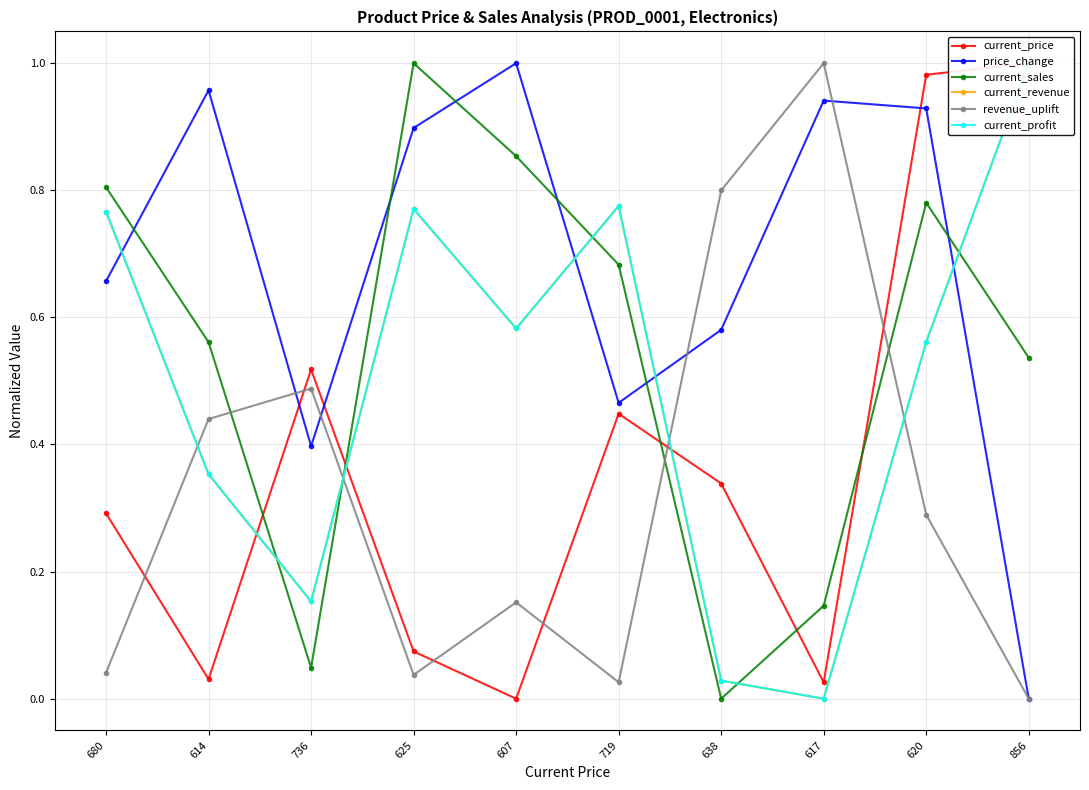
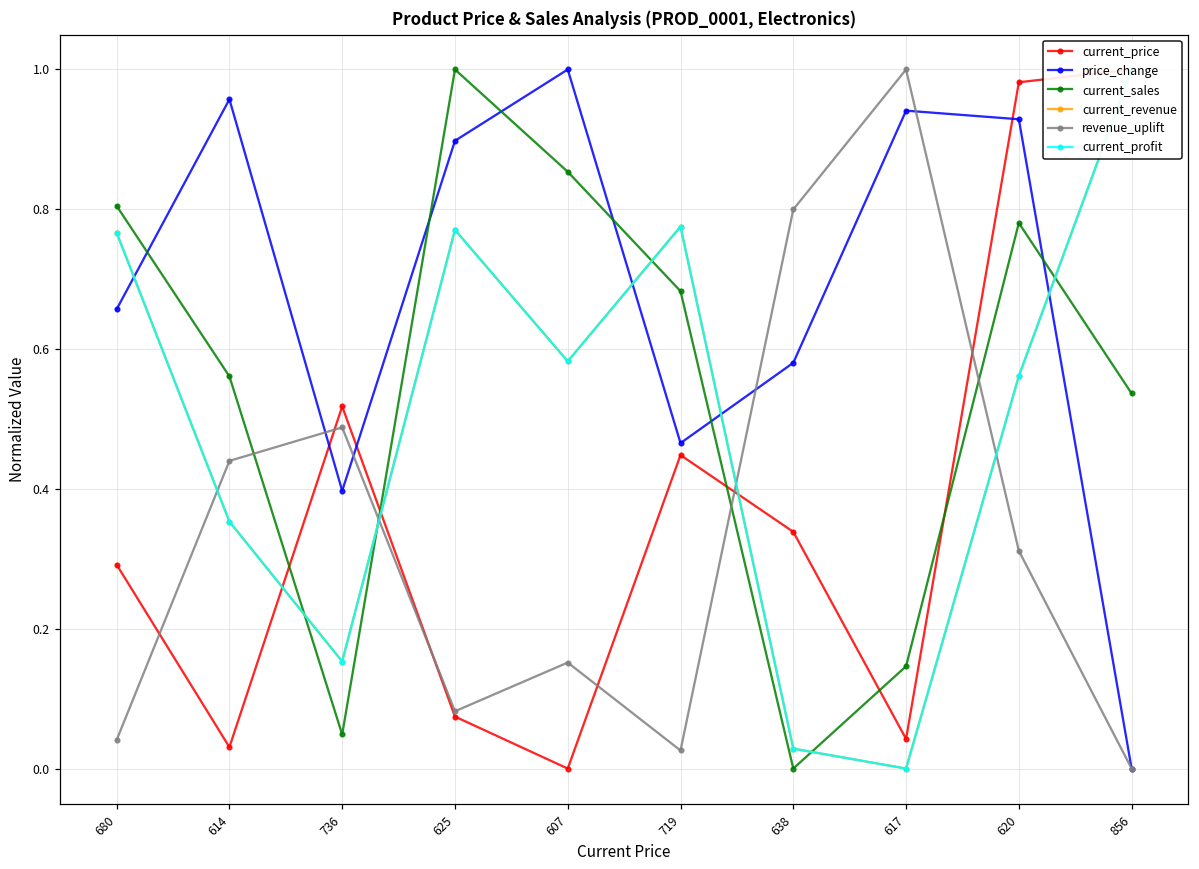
  {
    "current_price": {
      "680": 0.29,
      "614": 0.03,
      "736": 0.52,
      "625": 0.07,
      "607": 0.00,
      "719": 0.45,
      "638": 0.34,
-     "617": 0.03,
+     "617": 0.04,
      "620": 0.98
    },
    "price_change": {
      "680": 0.66,
      "614": 0.96,
      "736": 0.40,
      "625": 0.90,
      "607": 1.00,
      "719": 0.47,
      "638": 0.58,
      "617": 0.94,
      "620": 0.93
    },
    "current_sales": {
      "680": 0.80,
      "614": 0.56,
      "736": 0.05,
      "625": 1.00,
      "607": 0.85,
      "719": 0.68,
      "638": 0.00,
      "617": 0.15,
      "620": 0.78,
      "856": 0.54
    },
    "current_profit": {
      "680": 0.77,
      "614": 0.35,
      "736": 0.15,
      "625": 0.77,
      "607": 0.58,
      "719": 0.78,
      "638": 0.03,
      "617": 0.00,
      "620": 0.56
    },
    "revenue_uplift": {
      "680": 0.04,
      "614": 0.44,
      "736": 0.49,
-     "625": 0.04,
+     "625": 0.08,
      "607": 0.15,
      "719": 0.03,
      "638": 0.80,
      "617": 1.00,
-     "620": 0.29
+     "620": 0.31
    }
  }
